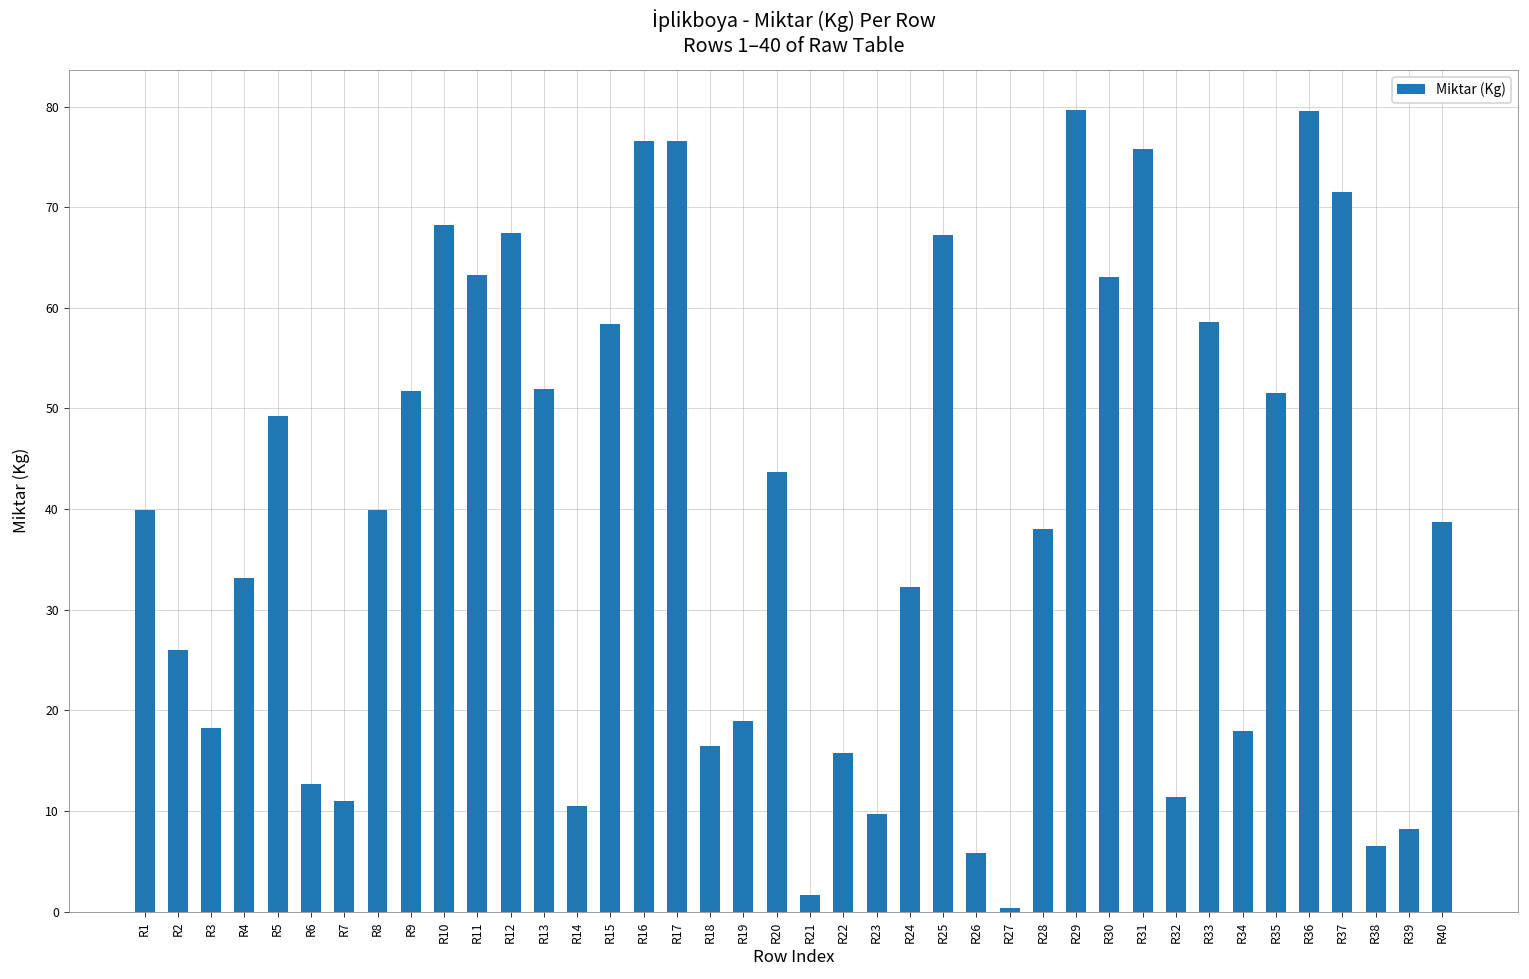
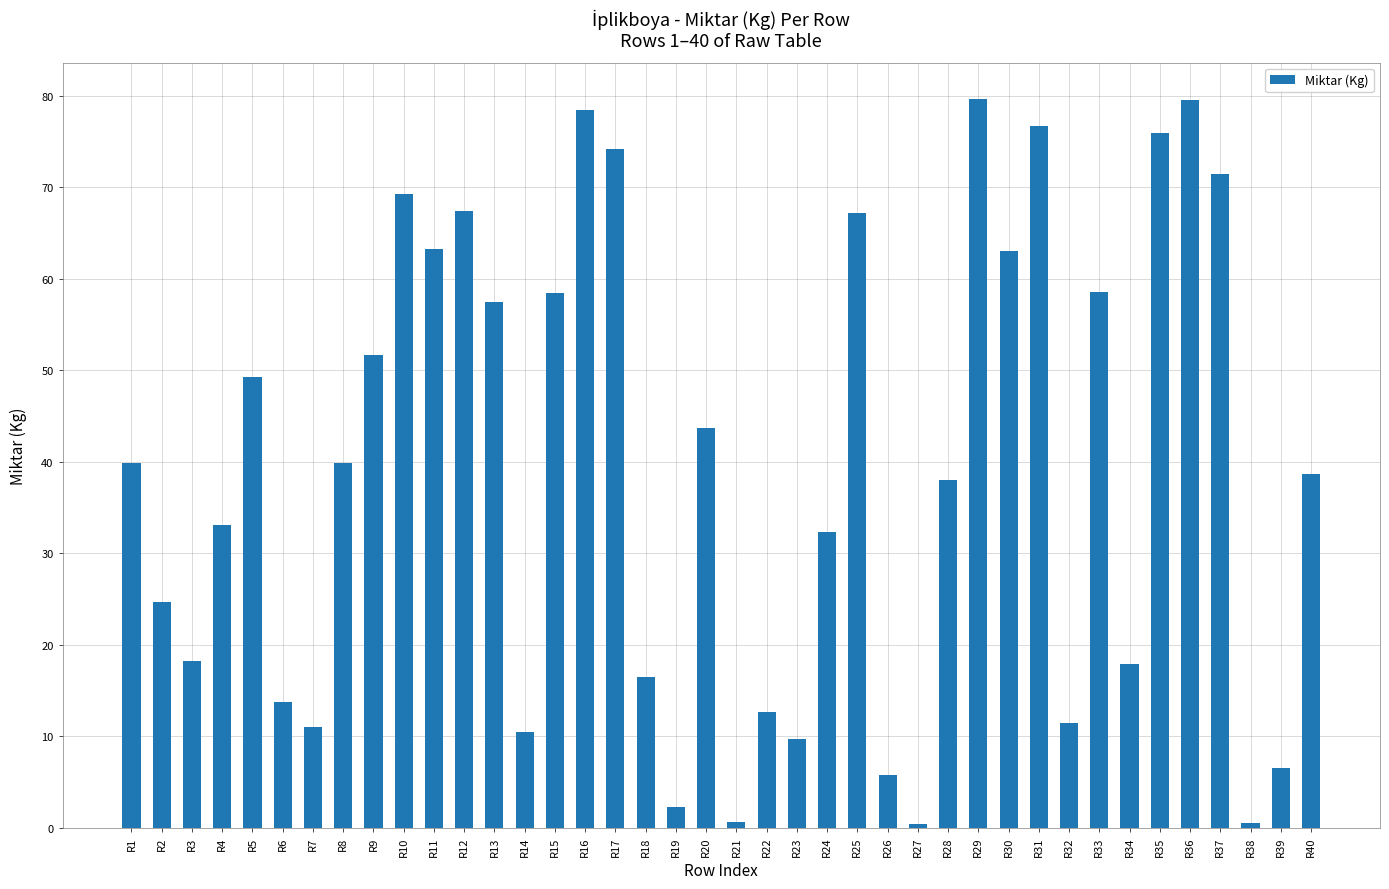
  {
    "R1": 40,
-   "R2": 26,
+   "R2": 25,
    "R3": 18,
    "R4": 33,
    "R5": 49,
-   "R6": 13,
+   "R6": 14,
    "R7": 11,
    "R8": 40,
    "R9": 52,
-   "R10": 68,
+   "R10": 69,
    "R11": 63,
    "R12": 67,
-   "R13": 52,
+   "R13": 57,
    "R14": 10,
    "R15": 58,
-   "R16": 77,
-   "R17": 77,
+   "R16": 78,
+   "R17": 74,
    "R18": 16,
-   "R19": 19,
+   "R19": 2,
    "R20": 44,
-   "R21": 2,
-   "R22": 16,
+   "R21": 1,
+   "R22": 13,
    "R23": 10,
    "R24": 32,
    "R25": 67,
    "R26": 6,
    "R27": 0,
    "R28": 38,
    "R29": 80,
    "R30": 63,
-   "R31": 76,
+   "R31": 77,
    "R32": 11,
    "R33": 59,
    "R34": 18,
-   "R35": 52,
+   "R35": 76,
    "R36": 80,
    "R37": 71,
-   "R38": 6,
-   "R39": 8,
+   "R38": 1,
+   "R39": 7,
    "R40": 39
  }
